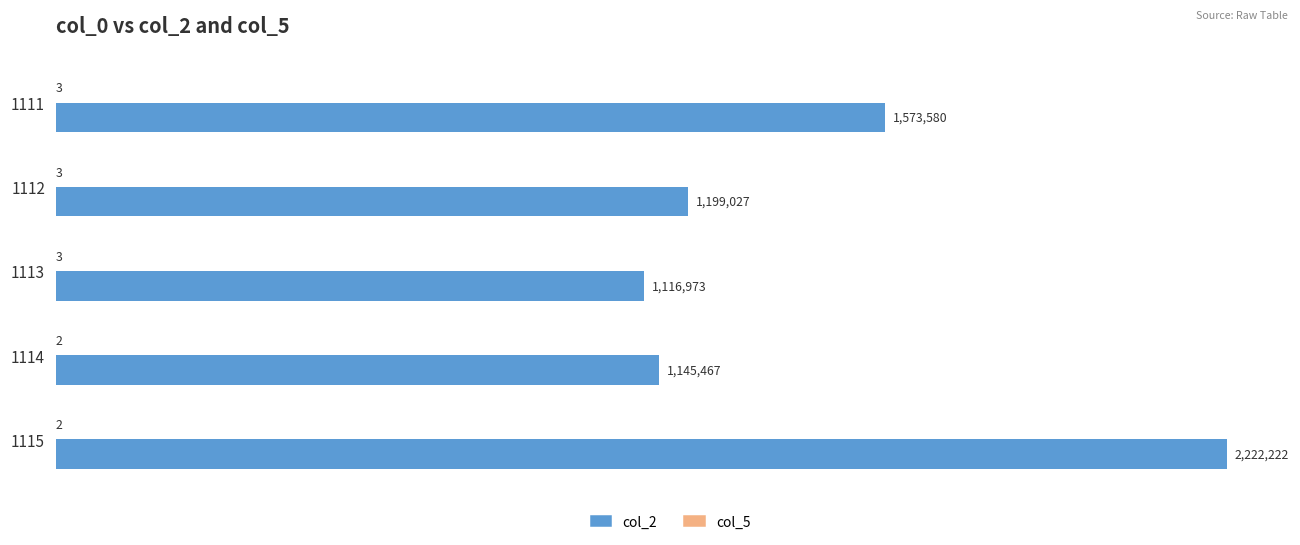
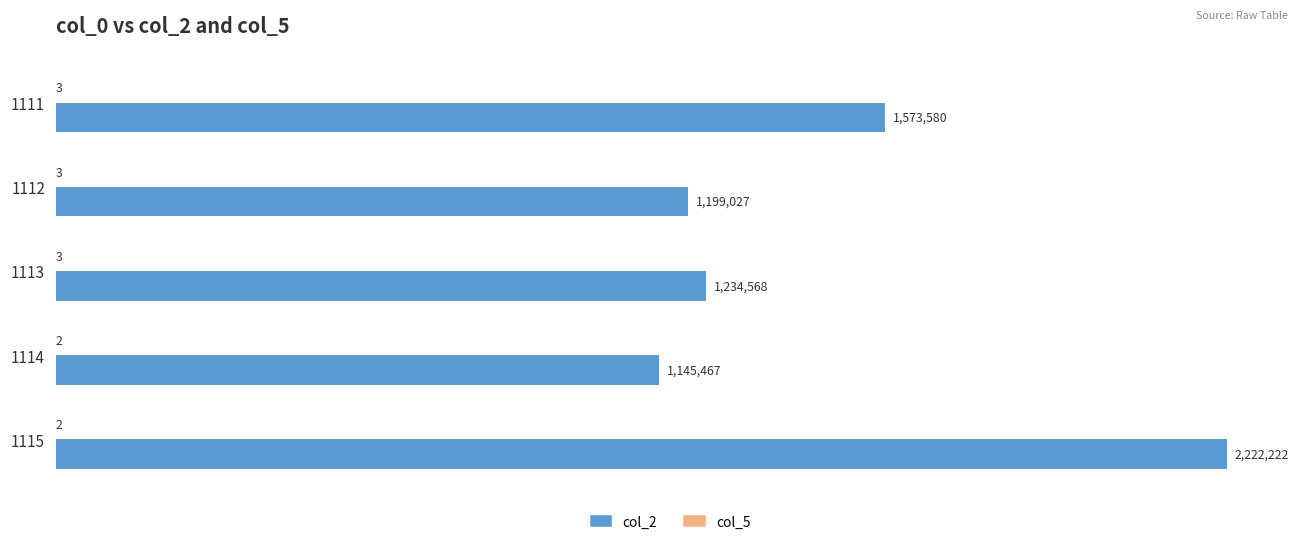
  {
    "col_2": {
      "1111": "1,573,580",
      "1112": "1,199,027",
-     "1113": "1,116,973",
+     "1113": "1,234,568",
      "1114": "1,145,467",
      "1115": "2,222,222"
    },
    "col_5": {
      "1111": "3",
      "1112": "3",
      "1113": "3",
      "1114": "2",
      "1115": "2"
    }
  }
